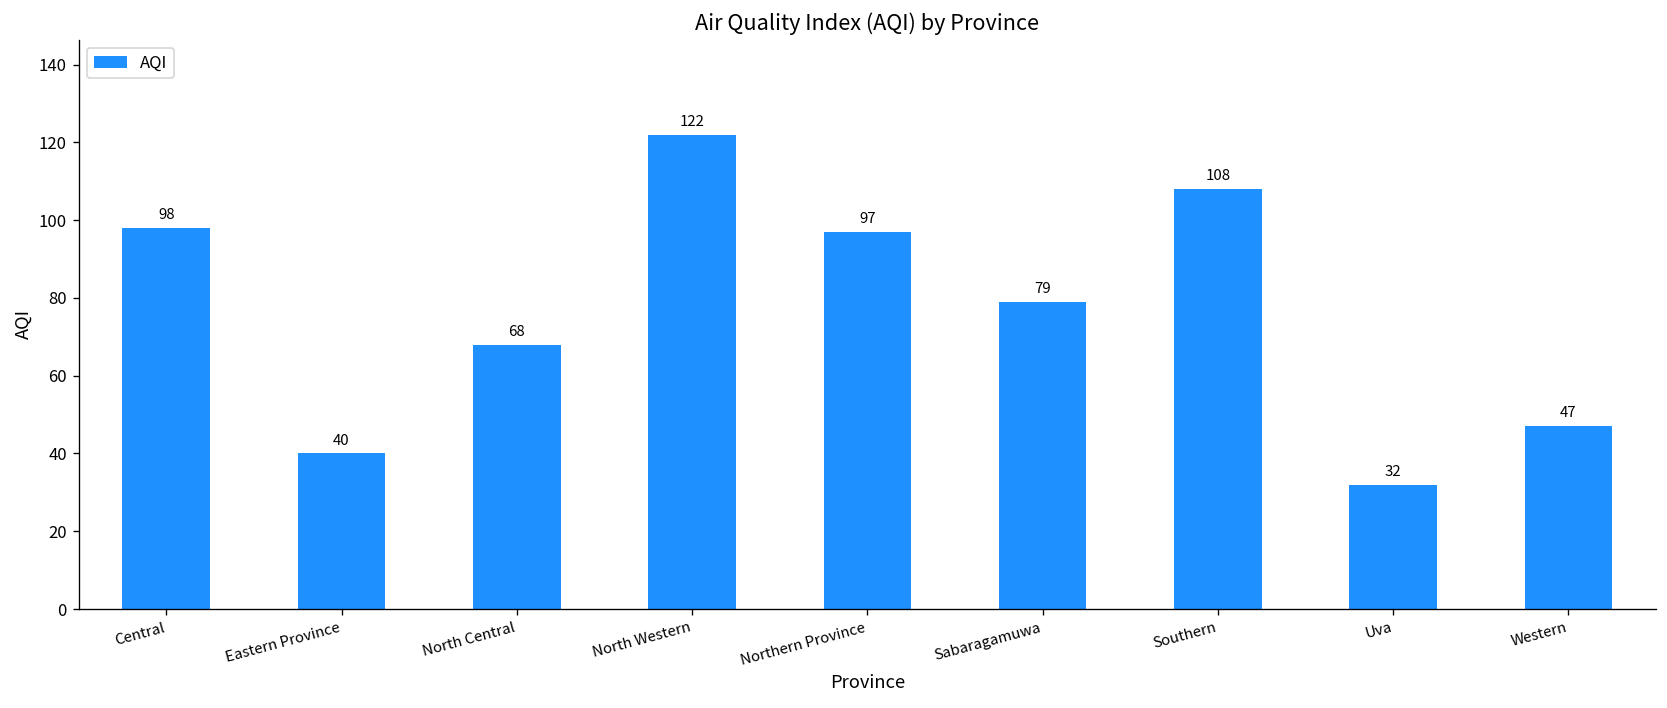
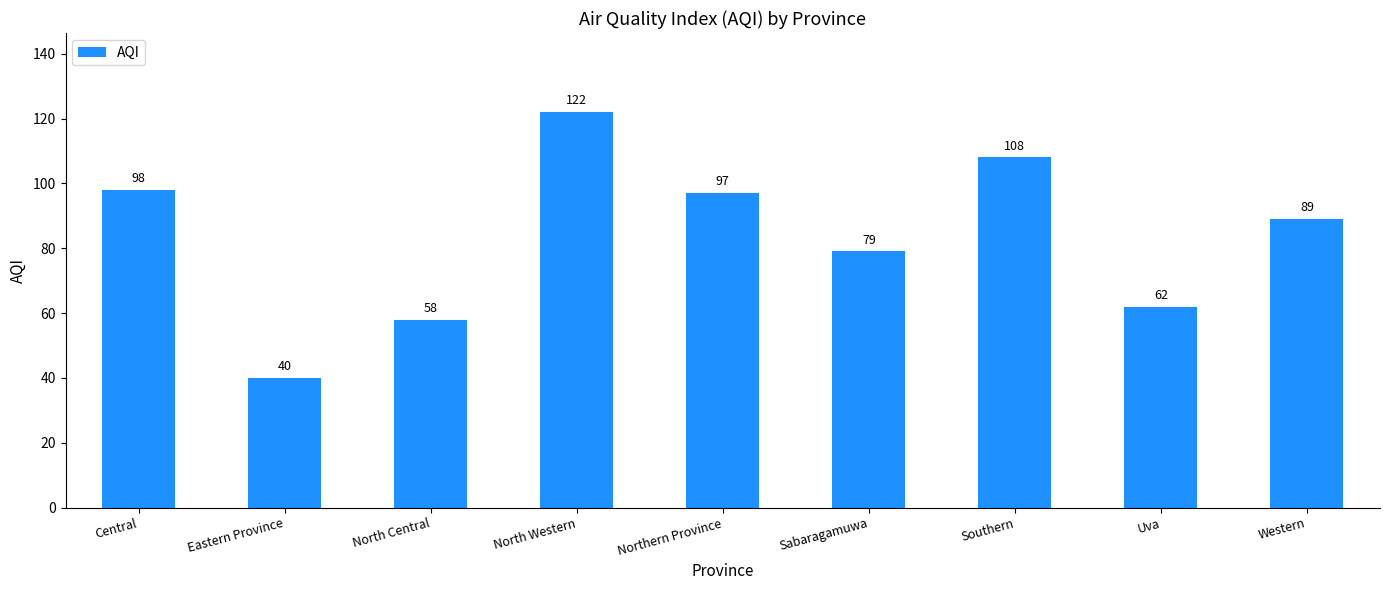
  {
    "Central": 98,
    "Eastern Province": 40,
-   "North Central": 68,
+   "North Central": 58,
    "North Western": 122,
    "Northern Province": 97,
    "Sabaragamuwa": 79,
    "Southern": 108,
-   "Uva": 32,
-   "Western": 47
+   "Uva": 62,
+   "Western": 89
  }
